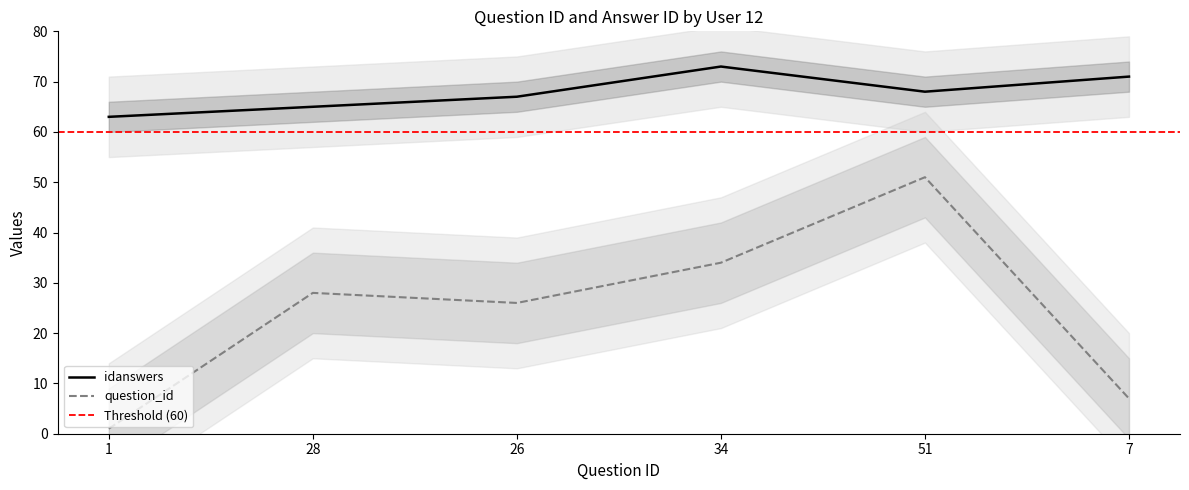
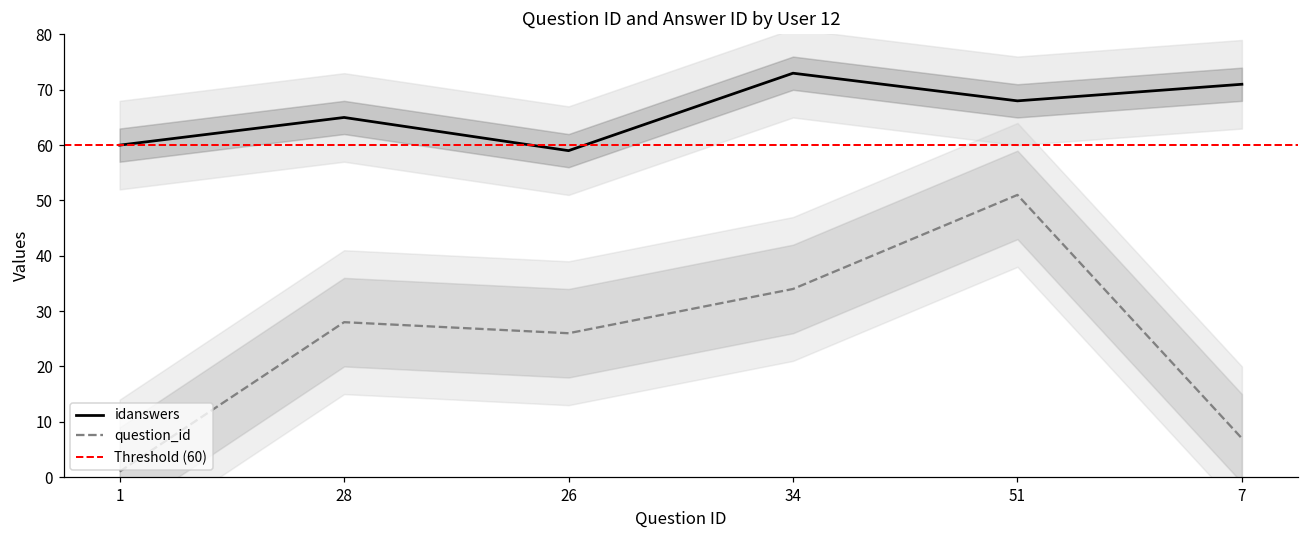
  {
    "idanswers": {
-     "1": 63,
+     "1": 60,
      "28": 65,
-     "26": 67,
+     "26": 59,
      "34": 73,
      "51": 68,
      "7": 71
    }
  }
